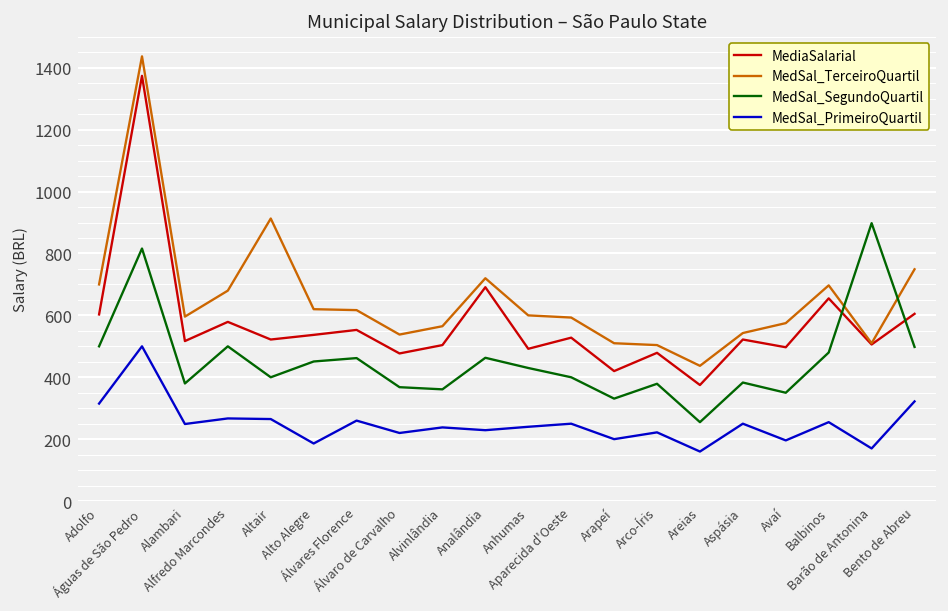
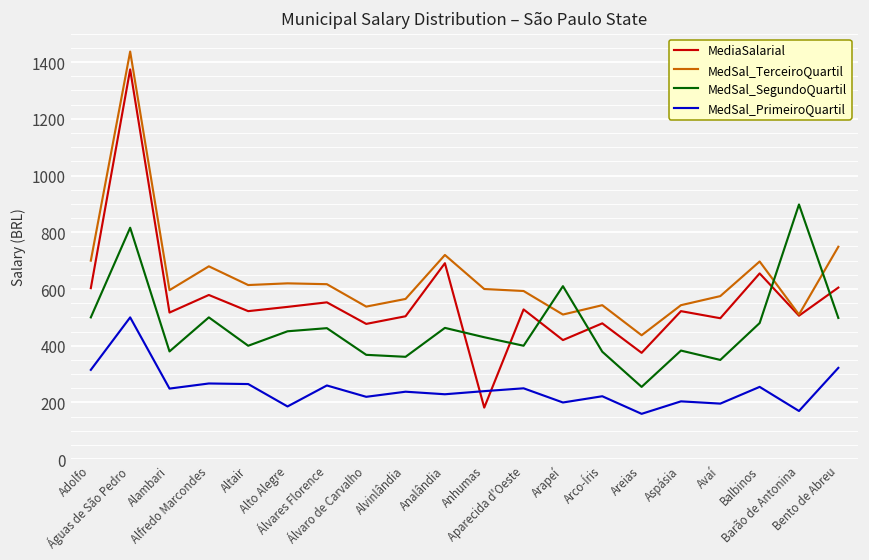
  {
    "MediaSalarial": {
      "Adolfo": 600,
      "Águas de São Pedro": 1370,
      "Alambari": 520,
      "Alfredo Marcondes": 580,
      "Altair": 520,
      "Alto Alegre": 540,
      "Álvares Florence": 550,
      "Álvaro de Carvalho": 480,
      "Alvinlândia": 500,
      "Analândia": 690,
-     "Anhumas": 490,
+     "Anhumas": 180,
      "Aparecida d'Oeste": 530,
      "Arapeí": 420,
      "Arco-Íris": 480,
      "Areias": 380,
      "Aspásia": 520,
      "Avaí": 500,
      "Balbinos": 660,
      "Bento de Abreu": 610
    },
    "MedSal_TerceiroQuartil": {
      "Adolfo": 700,
      "Águas de São Pedro": 1440,
      "Alambari": 600,
      "Alfredo Marcondes": 680,
-     "Altair": 910,
+     "Altair": 610,
      "Alto Alegre": 620,
      "Álvares Florence": 620,
      "Álvaro de Carvalho": 540,
      "Alvinlândia": 570,
      "Analândia": 720,
      "Anhumas": 600,
      "Aparecida d'Oeste": 590,
      "Arapeí": 510,
-     "Arco-Íris": 500,
+     "Arco-Íris": 540,
      "Areias": 440,
      "Aspásia": 540,
      "Avaí": 580,
      "Balbinos": 700,
      "Bento de Abreu": 750
    },
    "MedSal_SegundoQuartil": {
      "Adolfo": 500,
      "Águas de São Pedro": 820,
      "Alambari": 380,
      "Alfredo Marcondes": 500,
      "Altair": 400,
      "Alto Alegre": 450,
      "Álvares Florence": 460,
      "Álvaro de Carvalho": 370,
      "Alvinlândia": 360,
      "Analândia": 460,
      "Anhumas": 430,
      "Aparecida d'Oeste": 400,
-     "Arapeí": 330,
+     "Arapeí": 610,
      "Arco-Íris": 380,
      "Areias": 260,
      "Aspásia": 380,
      "Avaí": 350,
      "Balbinos": 480,
      "Barão de Antonina": 900,
      "Bento de Abreu": 500
    },
    "MedSal_PrimeiroQuartil": {
      "Adolfo": 320,
      "Águas de São Pedro": 500,
      "Alambari": 250,
      "Alfredo Marcondes": 270,
      "Altair": 270,
      "Alto Alegre": 190,
      "Álvares Florence": 260,
      "Álvaro de Carvalho": 220,
      "Alvinlândia": 240,
      "Analândia": 230,
      "Anhumas": 240,
      "Aparecida d'Oeste": 250,
      "Arapeí": 200,
      "Arco-Íris": 220,
      "Areias": 160,
-     "Aspásia": 250,
+     "Aspásia": 200,
      "Avaí": 200,
      "Balbinos": 260,
      "Barão de Antonina": 170,
      "Bento de Abreu": 320
    }
  }
